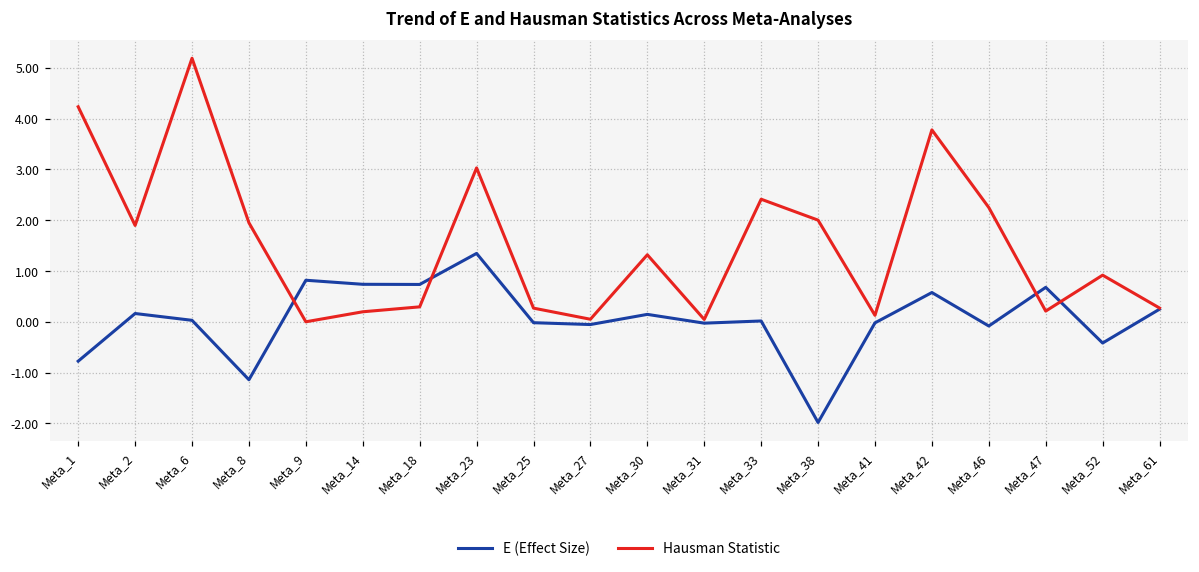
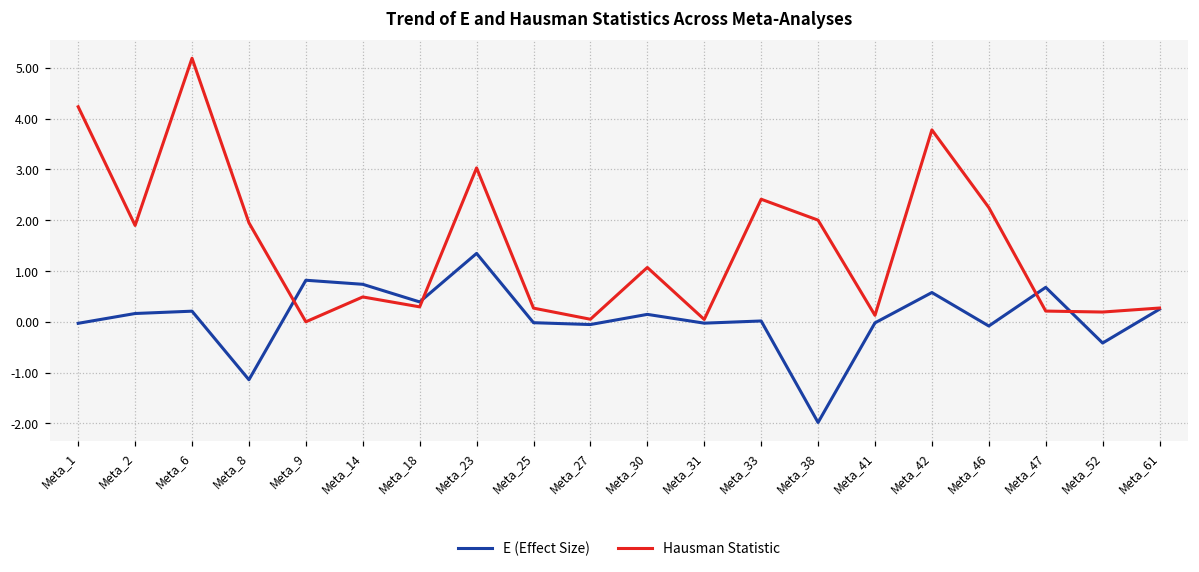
  {
    "E (Effect Size)": {
-     "Meta_1": -0.8,
+     "Meta_1": 0.0,
      "Meta_2": 0.2,
-     "Meta_6": 0.0,
+     "Meta_6": 0.2,
      "Meta_8": -1.1,
      "Meta_9": 0.8,
      "Meta_14": 0.7,
-     "Meta_18": 0.7,
+     "Meta_18": 0.4,
      "Meta_23": 1.3,
      "Meta_25": 0.0,
      "Meta_27": -0.1,
      "Meta_30": 0.1,
      "Meta_31": 0.0,
      "Meta_33": 0.0,
      "Meta_38": -2.0,
      "Meta_41": 0.0,
      "Meta_42": 0.6,
      "Meta_46": -0.1,
      "Meta_47": 0.7,
      "Meta_52": -0.4
    },
    "Hausman Statistic": {
      "Meta_1": 4.2,
      "Meta_2": 1.9,
      "Meta_6": 5.2,
      "Meta_8": 2.0,
      "Meta_9": 0.0,
-     "Meta_14": 0.2,
+     "Meta_14": 0.5,
      "Meta_18": 0.3,
      "Meta_23": 3.0,
      "Meta_25": 0.3,
      "Meta_27": 0.1,
-     "Meta_30": 1.3,
+     "Meta_30": 1.1,
      "Meta_31": 0.0,
      "Meta_33": 2.4,
      "Meta_38": 2.0,
      "Meta_41": 0.1,
      "Meta_42": 3.8,
      "Meta_46": 2.3,
      "Meta_47": 0.2,
-     "Meta_52": 0.9
+     "Meta_52": 0.2
    }
  }
